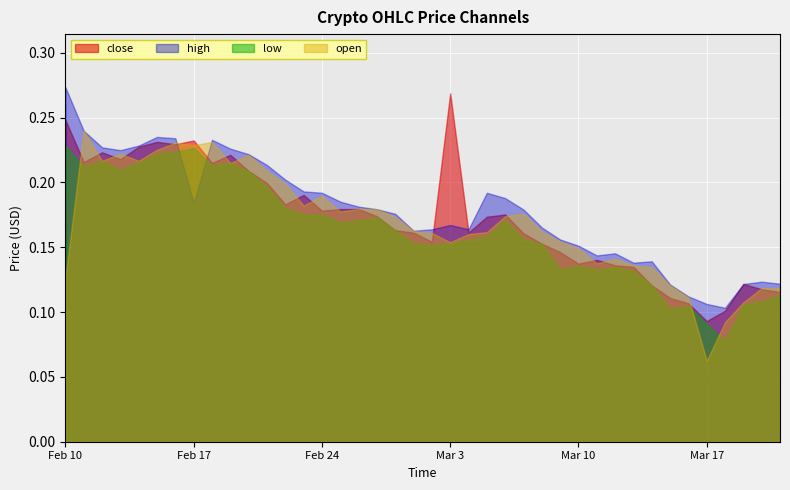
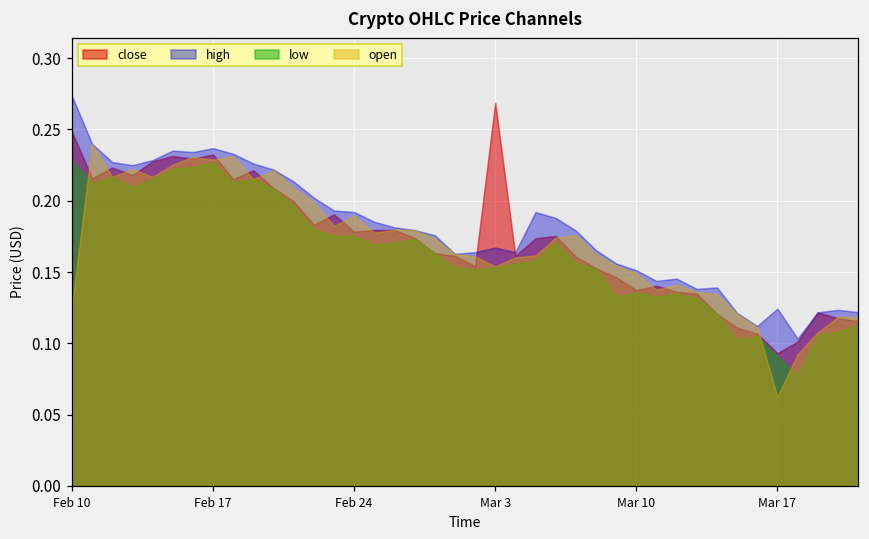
  {
    "close": {
      "Feb 10": 0.248,
      "Feb 17": 0.232,
      "Feb 24": 0.178,
      "Mar 3": 0.269,
      "Mar 17": 0.093
    },
    "high": {
      "Feb 10": 0.273,
-     "Feb 17": 0.184,
+     "Feb 17": 0.237,
      "Feb 24": 0.192,
      "Mar 3": 0.167,
      "Mar 10": 0.151,
-     "Mar 17": 0.106
+     "Mar 17": 0.124
    },
    "low": {
      "Feb 10": 0.228,
      "Feb 17": 0.227,
      "Feb 24": 0.175,
      "Mar 17": 0.091
    },
    "open": {
      "Feb 10": 0.126,
      "Feb 17": 0.229,
      "Feb 24": 0.190,
      "Mar 10": 0.149,
      "Mar 17": 0.063
    }
  }
